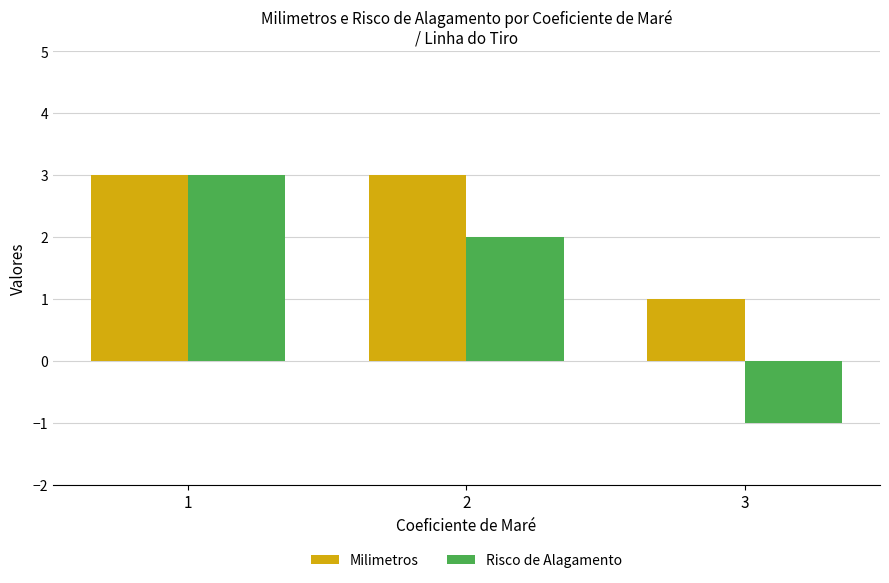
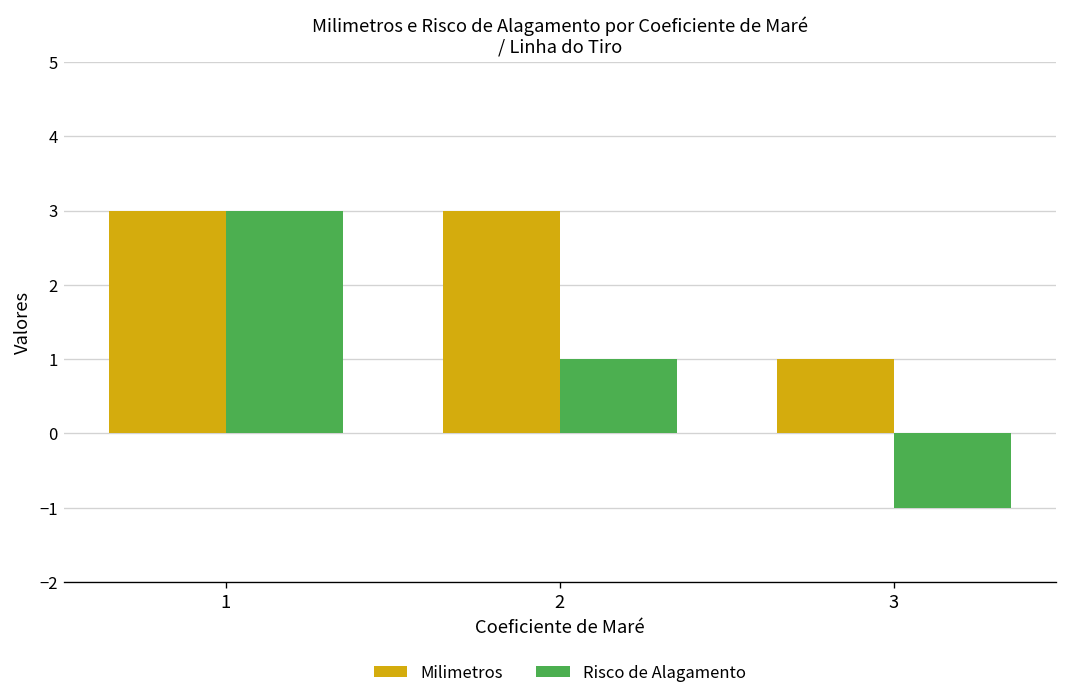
  {
    "Milimetros": {
      "1": 3,
      "2": 3,
      "3": 1
    },
    "Risco de Alagamento": {
      "1": 3,
-     "2": 2,
+     "2": 1,
      "3": -1
    }
  }
